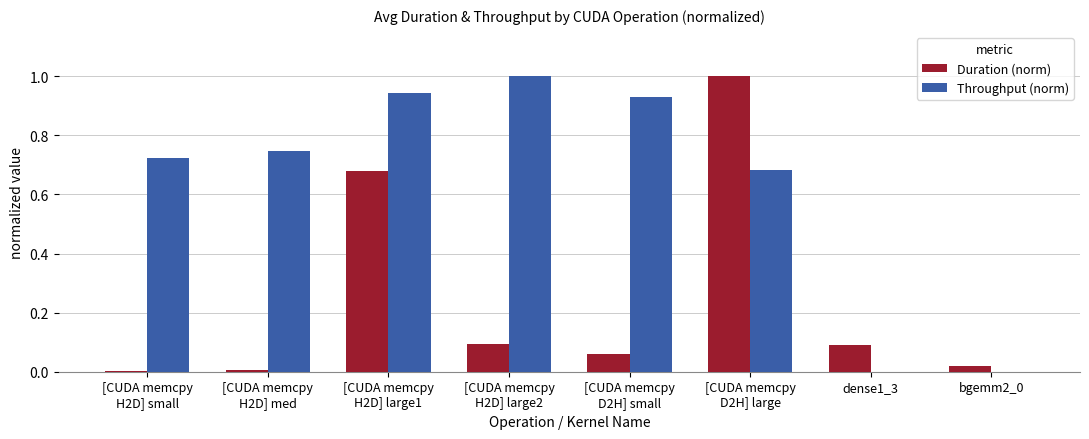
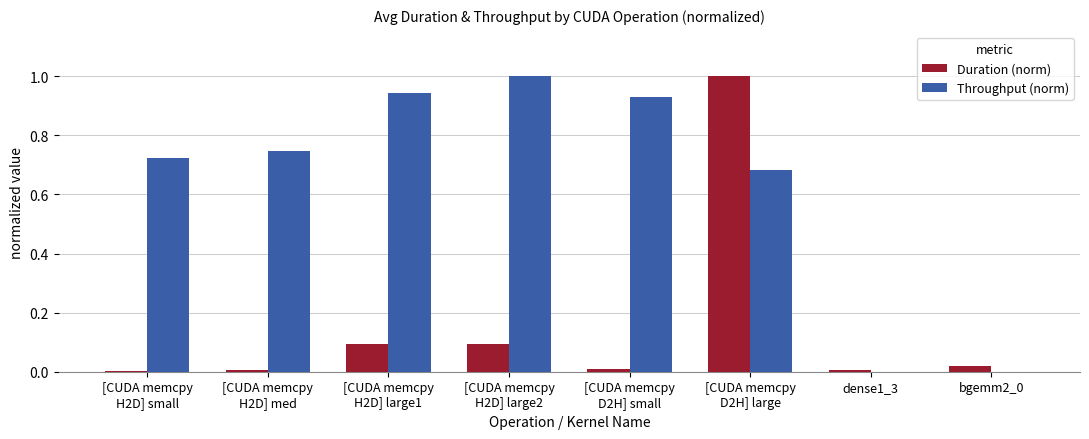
  {
    "Duration (norm)": {
-     "[CUDA memcpy H2D] large1": 0.68,
+     "[CUDA memcpy H2D] large1": 0.10,
      "[CUDA memcpy H2D] large2": 0.09,
-     "[CUDA memcpy D2H] small": 0.06,
+     "[CUDA memcpy D2H] small": 0.01,
      "[CUDA memcpy D2H] large": 1.00,
-     "dense1_3": 0.09,
+     "dense1_3": 0.01,
      "bgemm2_0": 0.02
    },
    "Throughput (norm)": {
      "[CUDA memcpy H2D] small": 0.72,
      "[CUDA memcpy H2D] med": 0.75,
      "[CUDA memcpy H2D] large1": 0.94,
      "[CUDA memcpy H2D] large2": 1.00,
      "[CUDA memcpy D2H] small": 0.93,
      "[CUDA memcpy D2H] large": 0.68,
      "dense1_3": 0.00,
      "bgemm2_0": 0.00
    }
  }
